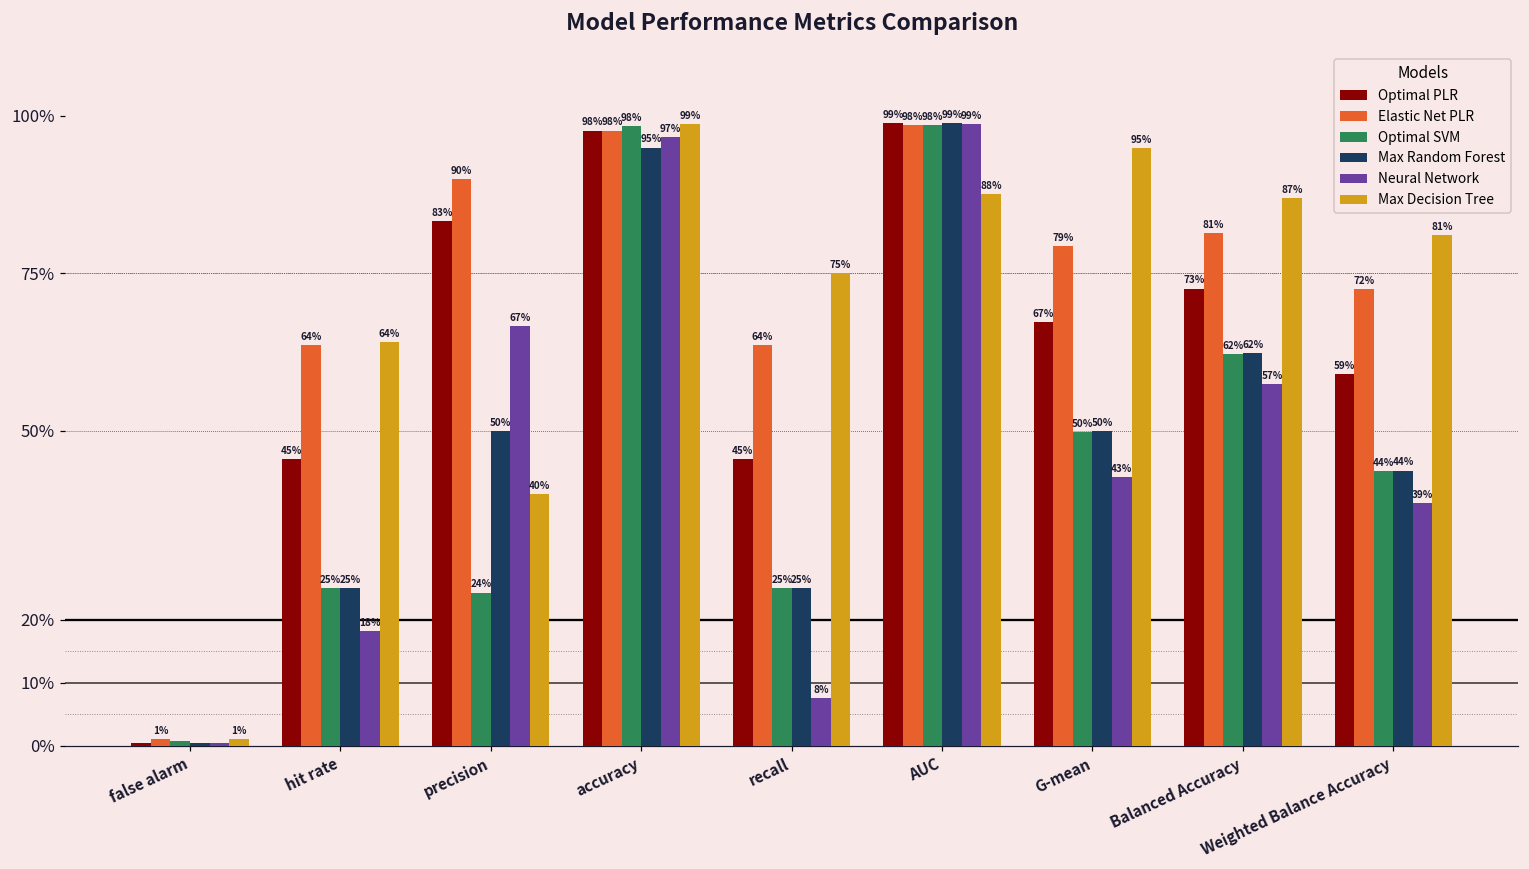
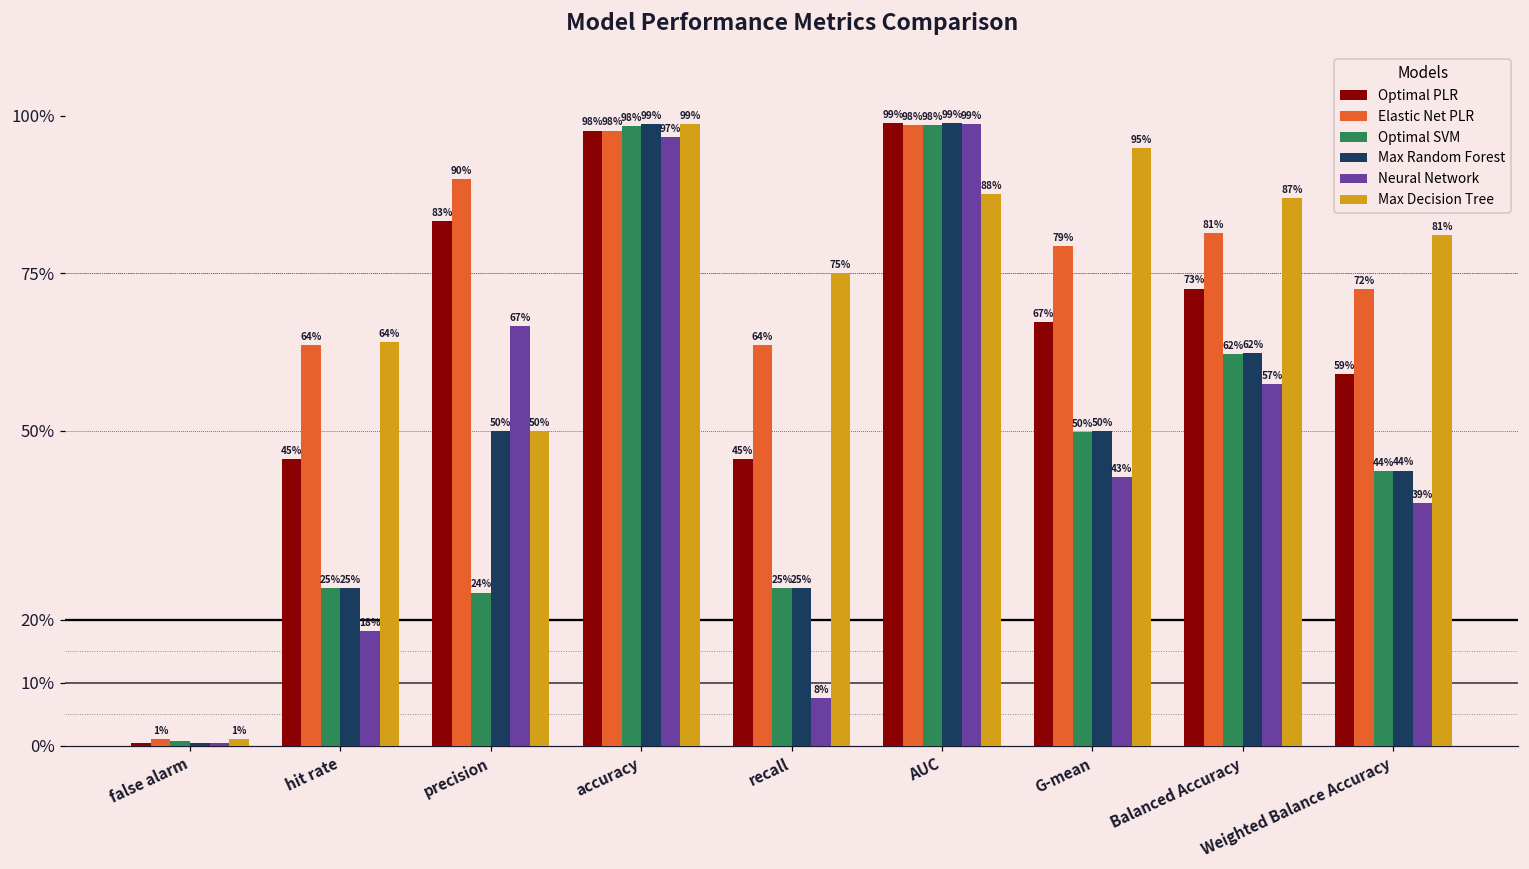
  {
    "Optimal PLR": {
      "hit rate": "45%",
      "precision": "83%",
      "accuracy": "98%",
      "recall": "45%",
      "AUC": "99%",
      "G-mean": "67%",
      "Balanced Accuracy": "73%",
      "Weighted Balance Accuracy": "59%"
    },
    "Elastic Net PLR": {
      "false alarm": "1%",
      "hit rate": "64%",
      "precision": "90%",
      "accuracy": "98%",
      "recall": "64%",
      "AUC": "98%",
      "G-mean": "79%",
      "Balanced Accuracy": "81%",
      "Weighted Balance Accuracy": "72%"
    },
    "Optimal SVM": {
      "hit rate": "25%",
      "precision": "24%",
      "accuracy": "98%",
      "recall": "25%",
      "AUC": "98%",
      "G-mean": "50%",
      "Balanced Accuracy": "62%",
      "Weighted Balance Accuracy": "44%"
    },
    "Max Random Forest": {
      "hit rate": "25%",
      "precision": "50%",
-     "accuracy": "95%",
+     "accuracy": "99%",
      "recall": "25%",
      "AUC": "99%",
      "G-mean": "50%",
      "Balanced Accuracy": "62%",
      "Weighted Balance Accuracy": "44%"
    },
    "Neural Network": {
      "hit rate": "18%",
      "precision": "67%",
      "accuracy": "97%",
      "recall": "8%",
      "AUC": "99%",
      "G-mean": "43%",
      "Balanced Accuracy": "57%",
      "Weighted Balance Accuracy": "39%"
    },
    "Max Decision Tree": {
      "false alarm": "1%",
      "hit rate": "64%",
-     "precision": "40%",
+     "precision": "50%",
      "accuracy": "99%",
      "recall": "75%",
      "AUC": "88%",
      "G-mean": "95%",
      "Balanced Accuracy": "87%",
      "Weighted Balance Accuracy": "81%"
    }
  }
